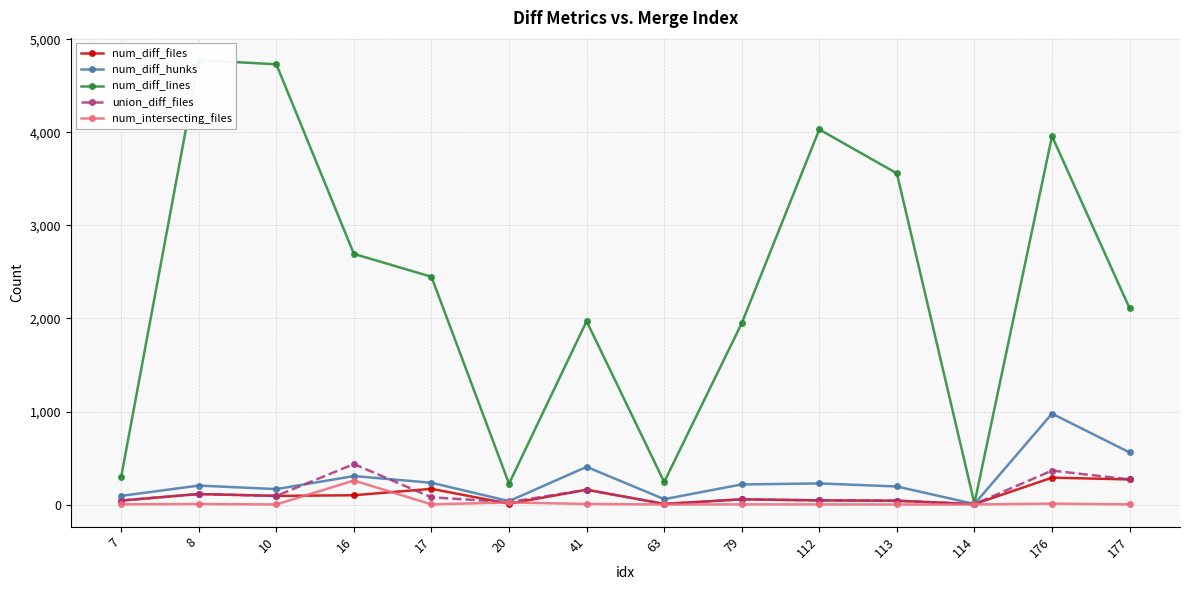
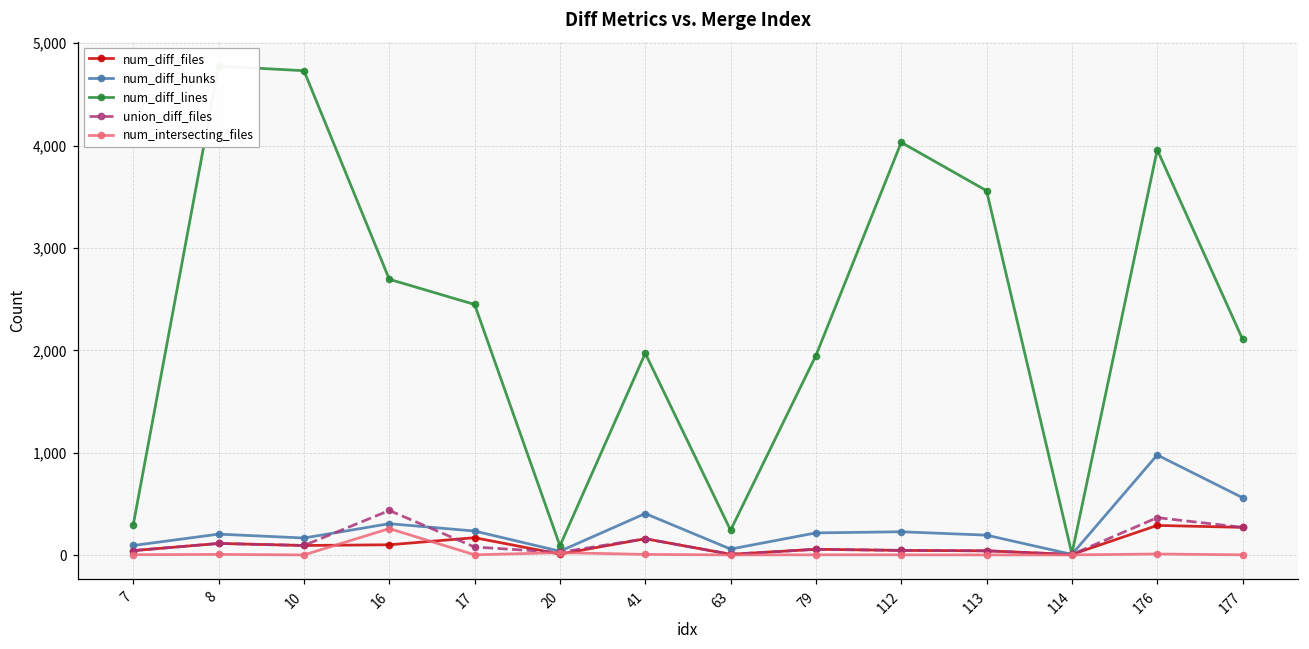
  {
    "num_diff_files": {
      "16": "100",
      "17": "200",
      "176": "300"
    },
    "num_diff_hunks": {
      "7": "100",
      "8": "200",
      "10": "200",
      "16": "300",
      "17": "200",
      "41": "400",
      "63": "100",
      "79": "200",
      "112": "200",
      "113": "200",
      "176": "1,000",
      "177": "600"
    },
    "num_diff_lines": {
      "7": "300",
      "10": "4,700",
      "16": "2,700",
      "17": "2,400",
-     "20": "200",
+     "20": "100",
      "41": "2,000",
      "63": "200",
      "79": "1,900",
      "112": "4,000",
      "113": "3,600",
      "176": "4,000",
      "177": "2,100"
    },
    "union_diff_files": {
      "16": "400",
      "17": "100",
      "176": "400"
    },
    "num_intersecting_files": {
      "7": "0",
      "8": "0",
      "10": "0",
      "16": "300",
      "17": "0",
      "41": "0",
      "79": "0",
      "112": "0",
      "113": "0",
      "176": "0",
      "177": "0"
    }
  }
